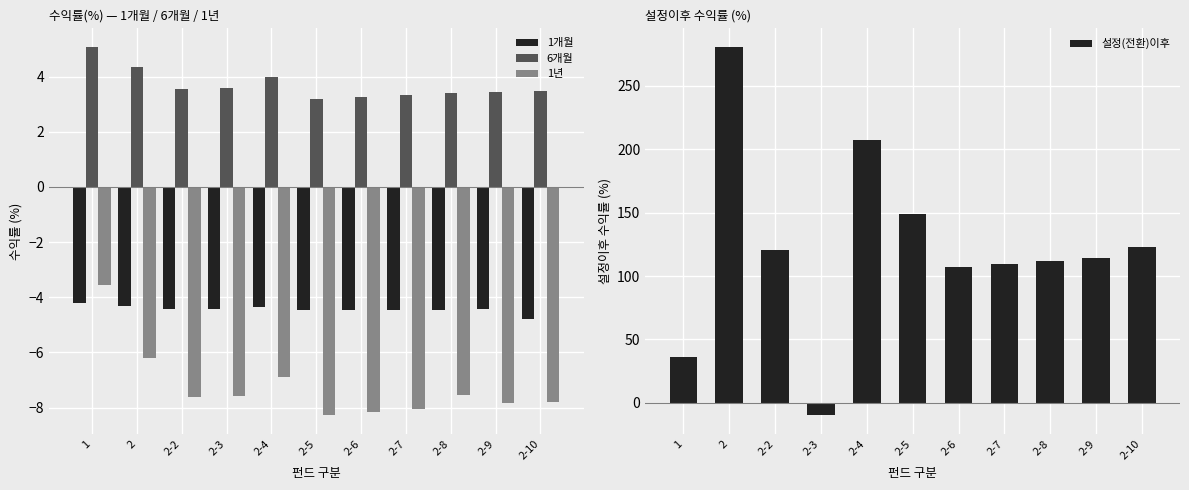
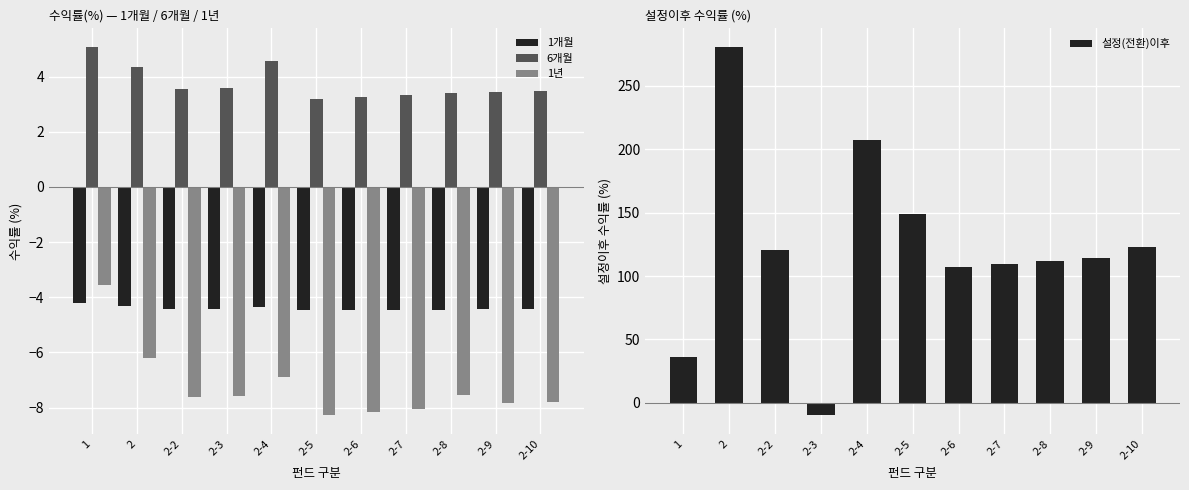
  {
    "수익률(%) — 1개월 / 6개월 / 1년": {
      "1개월": {
        "1": -4.2,
        "2": -4.3,
        "2-2": -4.4,
        "2-3": -4.4,
        "2-4": -4.4,
        "2-5": -4.5,
        "2-6": -4.5,
        "2-7": -4.5,
        "2-8": -4.5,
        "2-9": -4.4,
-       "2-10": -4.8
+       "2-10": -4.4
      },
      "6개월": {
        "1": 5.1,
        "2": 4.3,
        "2-2": 3.6,
        "2-3": 3.6,
-       "2-4": 4.0,
+       "2-4": 4.6,
        "2-5": 3.2,
        "2-6": 3.3,
        "2-7": 3.3,
        "2-8": 3.4,
        "2-9": 3.5,
        "2-10": 3.5
      },
      "1년": {
        "1": -3.5,
        "2": -6.2,
        "2-2": -7.6,
        "2-3": -7.6,
        "2-4": -6.9,
        "2-5": -8.3,
        "2-6": -8.2,
        "2-7": -8.1,
        "2-8": -7.6,
        "2-9": -7.8,
        "2-10": -7.8
      }
    },
    "설정이후 수익률 (%)": {
      "1": 36,
      "2": 281,
      "2-2": 121,
      "2-3": -10,
      "2-4": 207,
      "2-5": 149,
      "2-6": 107,
      "2-7": 110,
      "2-8": 112,
      "2-9": 115,
      "2-10": 123
    }
  }
